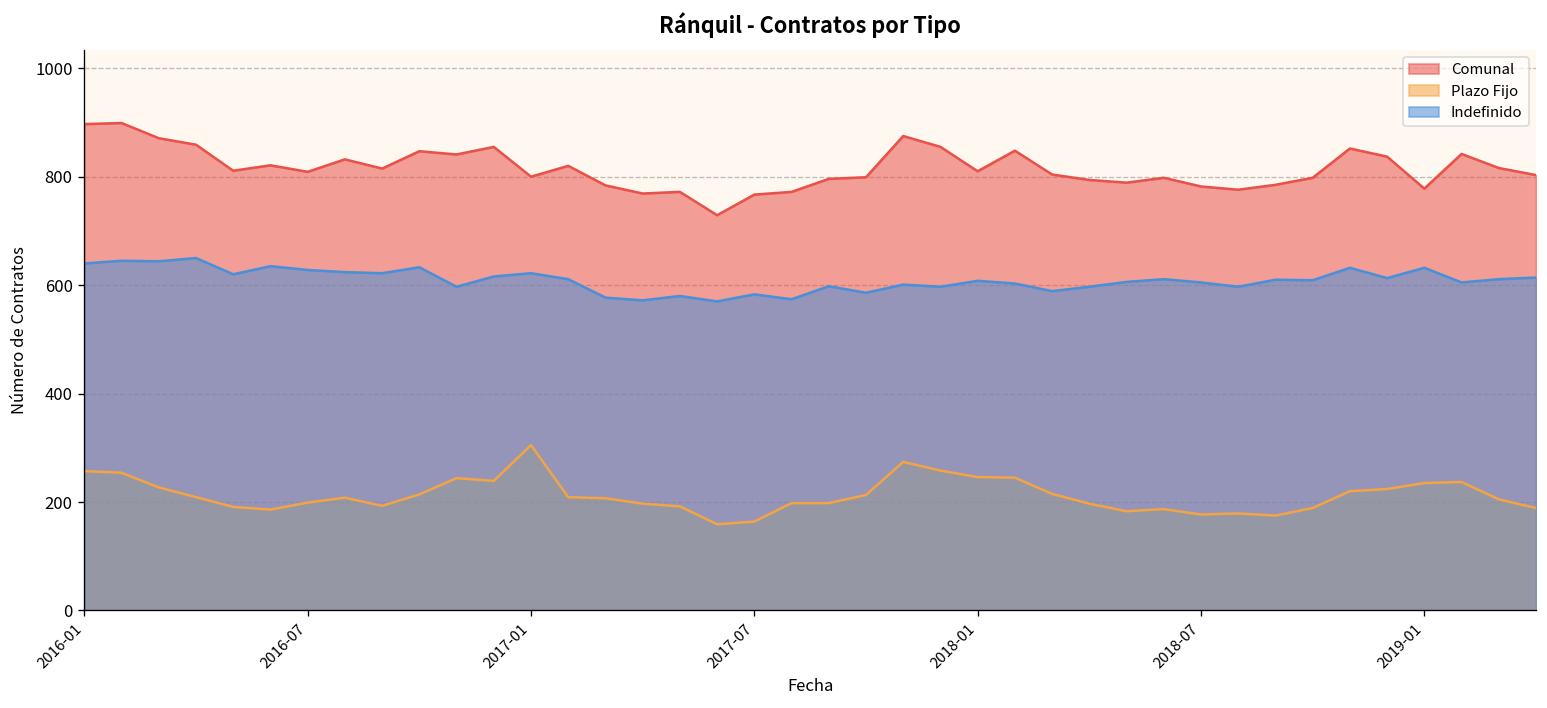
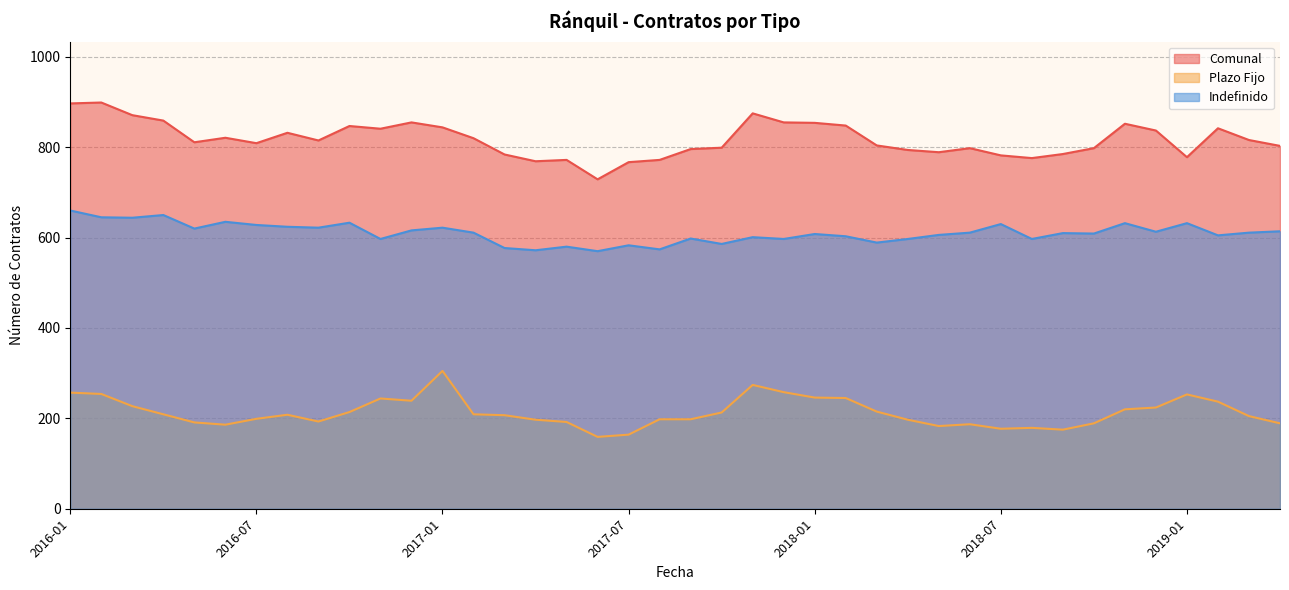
  {
    "Comunal": {
      "2016-01": 900,
      "2016-07": 810,
-     "2017-01": 800,
+     "2017-01": 840,
      "2017-07": 770,
-     "2018-01": 810,
+     "2018-01": 850,
      "2018-07": 780,
      "2019-01": 780
    },
    "Plazo Fijo": {
      "2016-01": 260,
      "2016-07": 200,
      "2017-01": 310,
      "2017-07": 160,
      "2018-01": 250,
      "2018-07": 180,
-     "2019-01": 240
+     "2019-01": 250
    },
    "Indefinido": {
-     "2016-01": 640,
+     "2016-01": 660,
      "2016-07": 630,
      "2017-01": 620,
      "2017-07": 580,
      "2018-01": 610,
-     "2018-07": 610,
+     "2018-07": 630,
      "2019-01": 630
    }
  }
